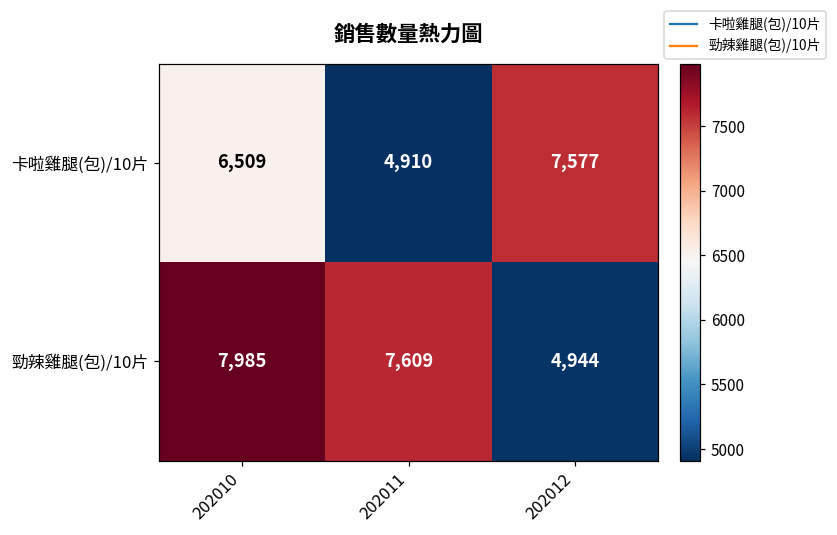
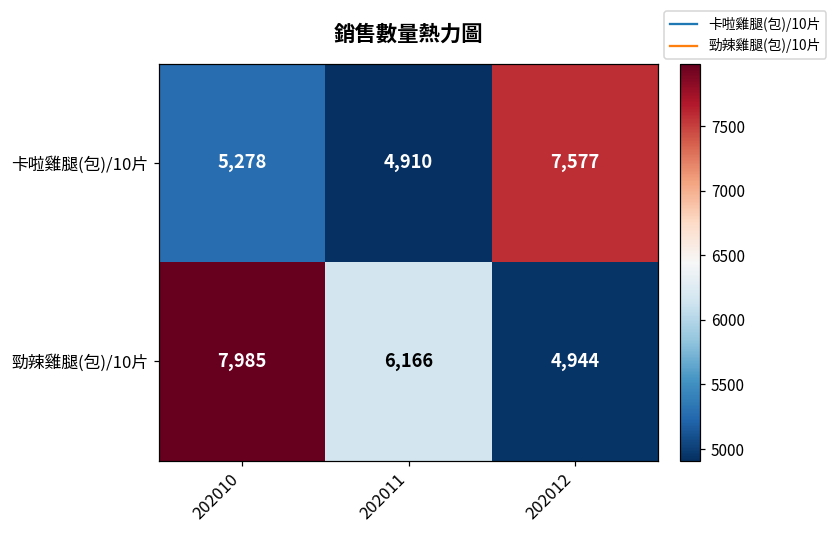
  {
    "卡啦雞腿(包)/10片": {
-     "202010": "6,509",
+     "202010": "5,278",
      "202011": "4,910",
      "202012": "7,577"
    },
    "勁辣雞腿(包)/10片": {
      "202010": "7,985",
-     "202011": "7,609",
+     "202011": "6,166",
      "202012": "4,944"
    }
  }
